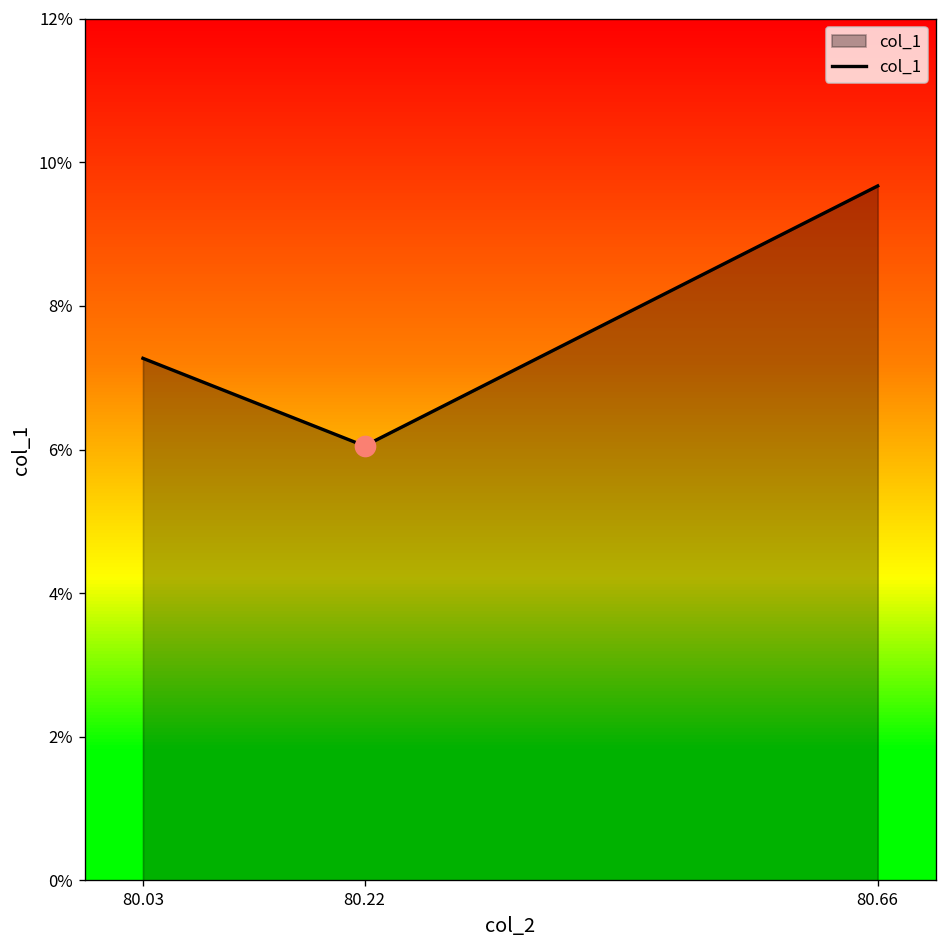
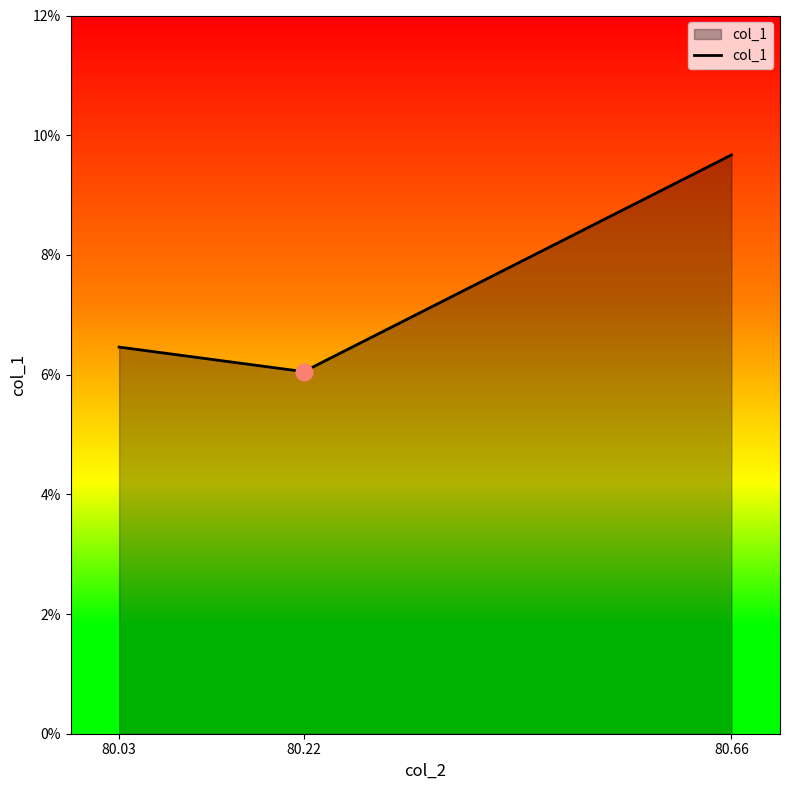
  {
    "col_1": {
-     "80.03": "7.3%",
+     "80.03": "6.5%",
      "80.66": "9.7%"
    }
  }
